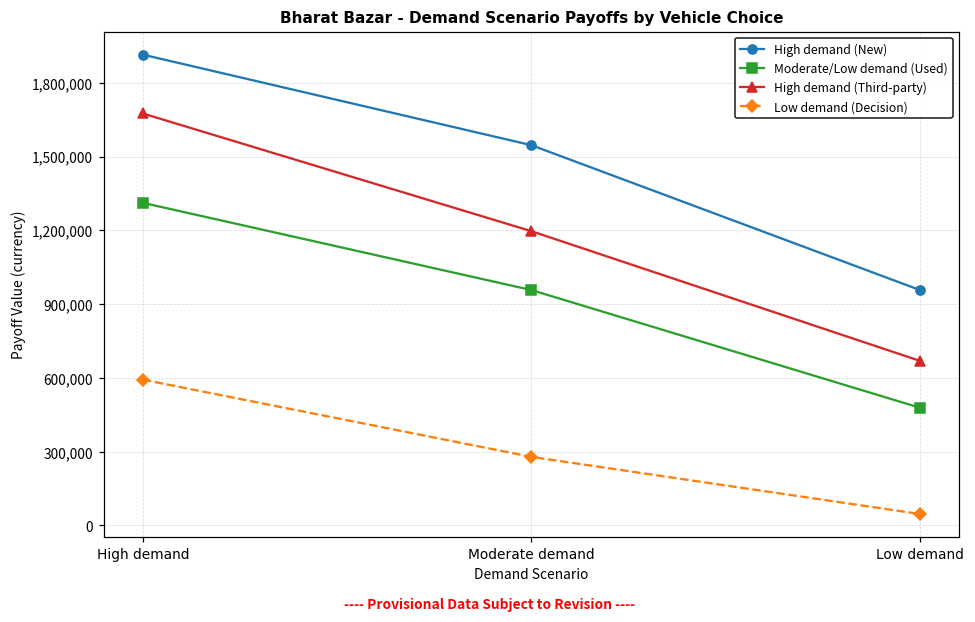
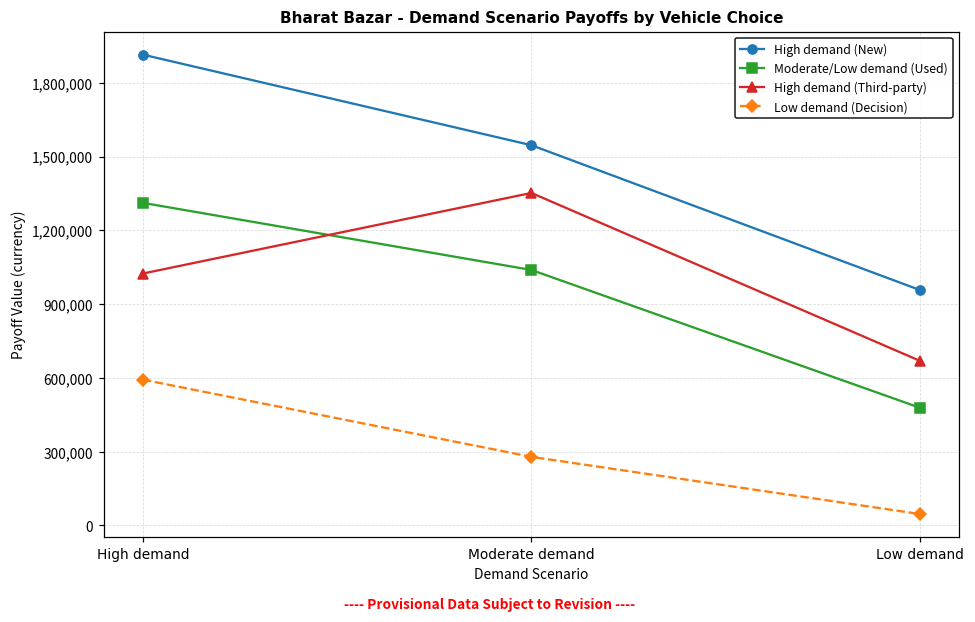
  {
    "High demand (New)": {
      "High demand": "1,920,000",
      "Moderate demand": "1,550,000",
      "Low demand": "960,000"
    },
    "Moderate/Low demand (Used)": {
      "High demand": "1,310,000",
-     "Moderate demand": "960,000",
+     "Moderate demand": "1,040,000",
      "Low demand": "480,000"
    },
    "High demand (Third-party)": {
-     "High demand": "1,680,000",
-     "Moderate demand": "1,200,000",
+     "High demand": "1,020,000",
+     "Moderate demand": "1,350,000",
      "Low demand": "670,000"
    },
    "Low demand (Decision)": {
      "High demand": "590,000",
      "Moderate demand": "280,000",
      "Low demand": "50,000"
    }
  }
